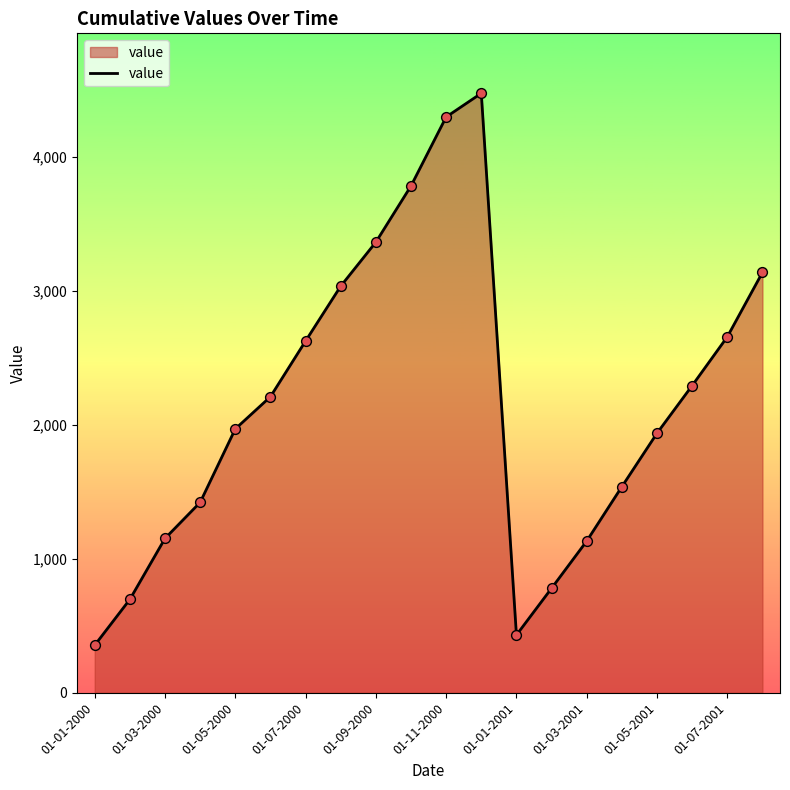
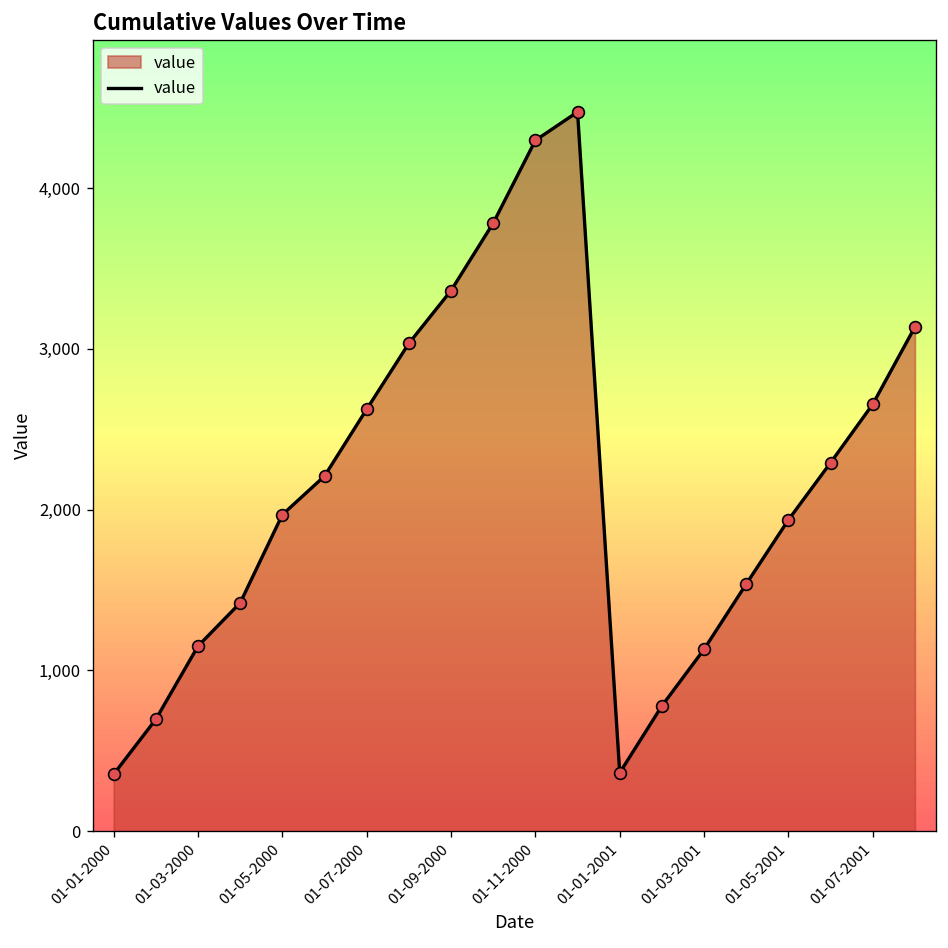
  {
    "01-01-2000": "350",
    "01-03-2000": "1,150",
    "01-05-2000": "1,970",
    "01-07-2000": "2,620",
    "01-09-2000": "3,360",
    "01-11-2000": "4,300",
-   "01-01-2001": "430",
+   "01-01-2001": "360",
    "01-03-2001": "1,130",
    "01-05-2001": "1,940",
    "01-07-2001": "2,660"
  }
